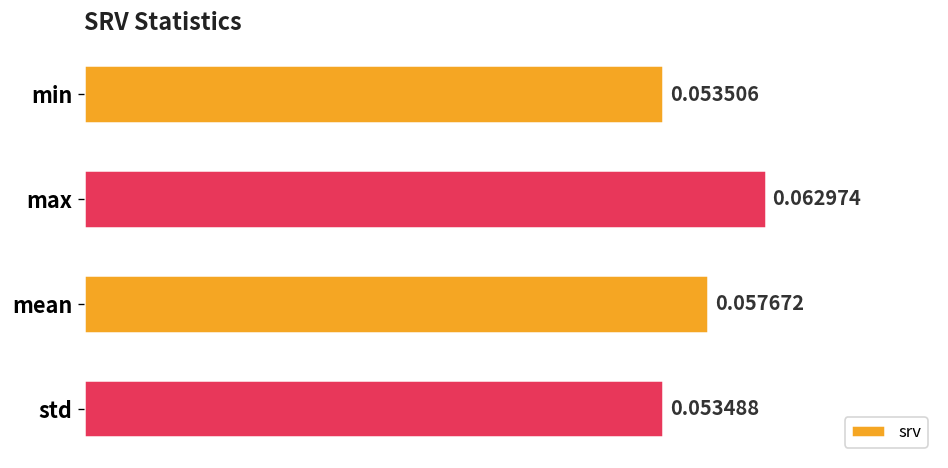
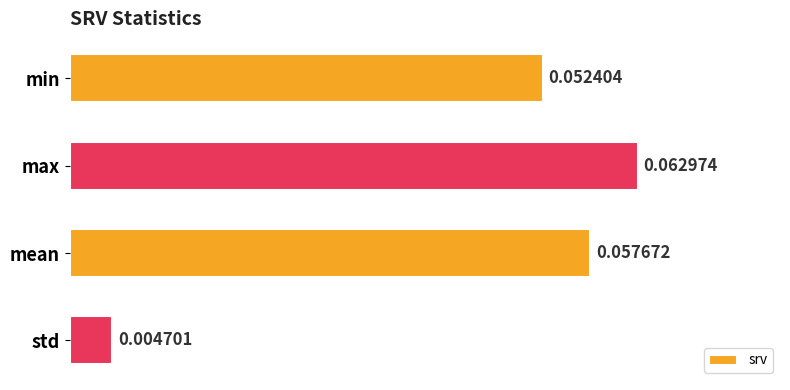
  {
-   "min": 0.053506,
+   "min": 0.052404,
    "max": 0.062974,
    "mean": 0.057672,
-   "std": 0.053488
+   "std": 0.004701
  }
